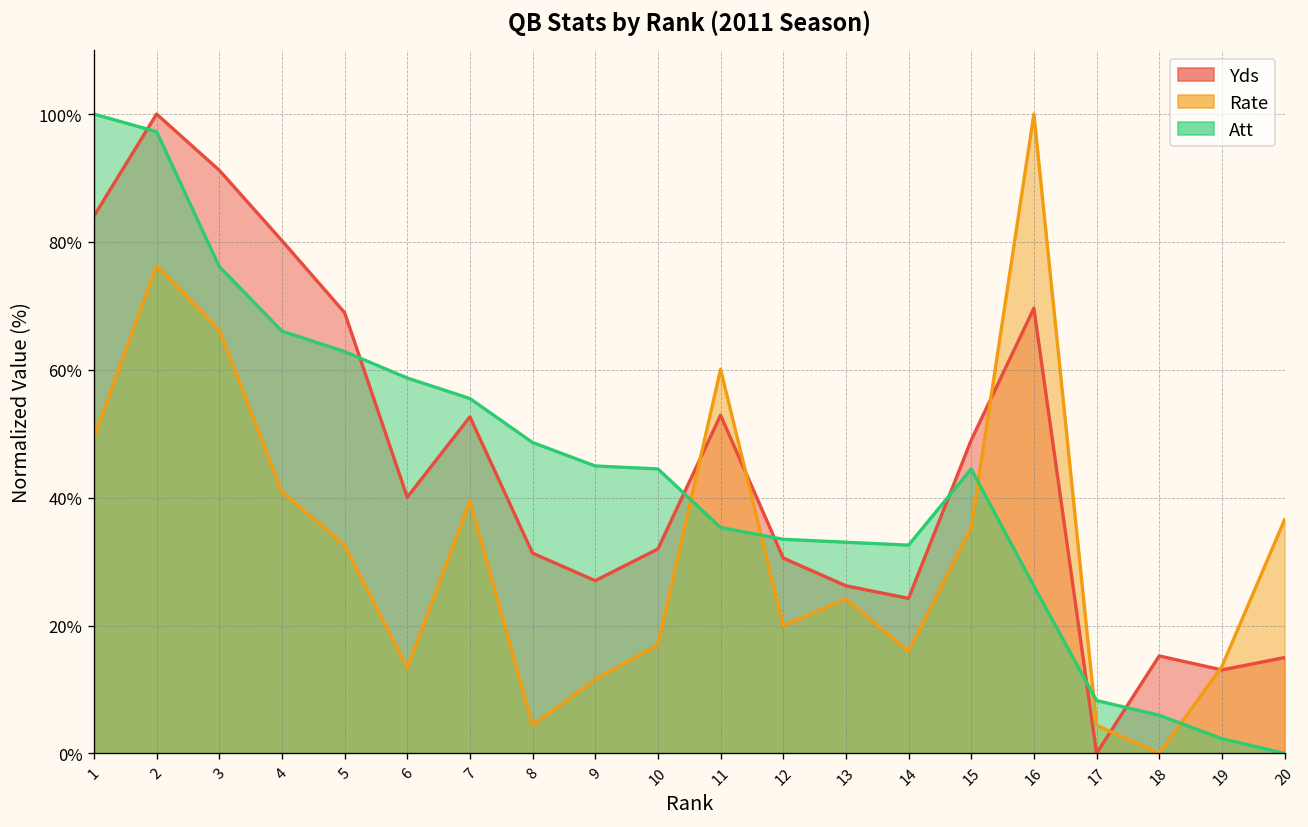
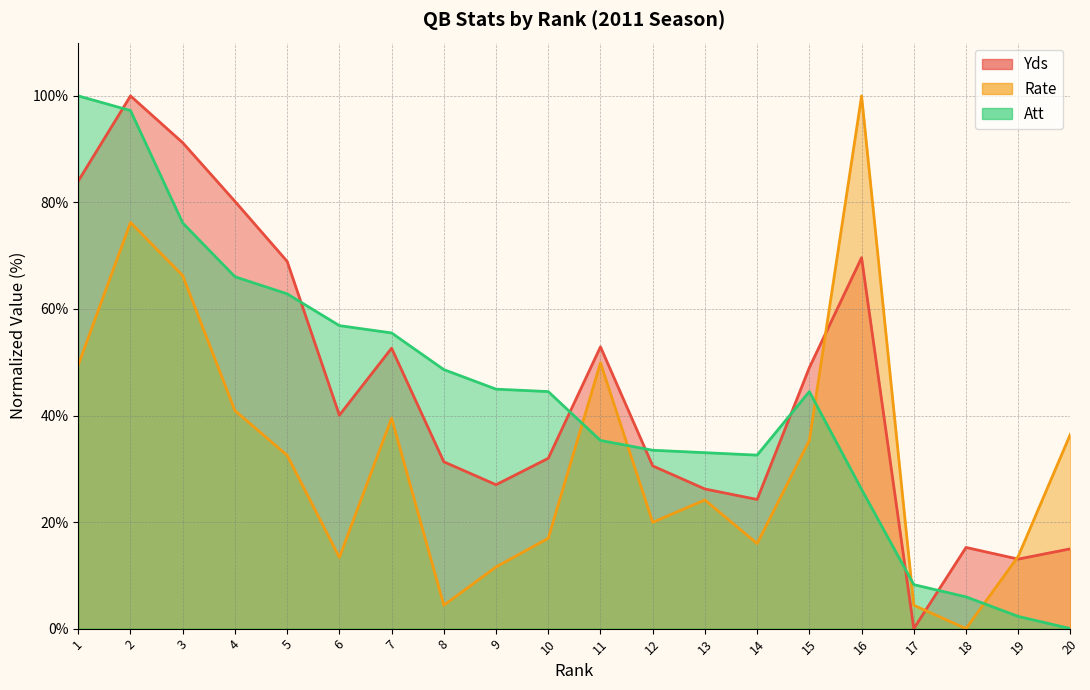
  {
    "Yds": {
      "1": "84%",
      "2": "100%",
      "3": "91%",
      "4": "80%",
      "5": "69%",
      "6": "40%",
      "7": "53%",
      "8": "31%",
      "9": "27%",
      "10": "32%",
      "11": "53%",
      "12": "31%",
      "13": "26%",
      "14": "24%",
      "15": "49%",
      "16": "70%",
      "17": "0%",
      "18": "15%",
      "19": "13%",
      "20": "15%"
    },
    "Rate": {
      "1": "50%",
      "2": "76%",
      "3": "66%",
      "4": "41%",
      "5": "33%",
      "6": "13%",
      "7": "40%",
      "8": "4%",
      "9": "12%",
      "10": "17%",
-     "11": "60%",
+     "11": "50%",
      "12": "20%",
      "13": "24%",
      "14": "16%",
      "15": "35%",
      "16": "100%",
      "17": "4%",
      "18": "0%",
      "19": "14%",
      "20": "37%"
    },
    "Att": {
      "1": "100%",
      "2": "97%",
      "3": "76%",
      "4": "66%",
      "5": "63%",
-     "6": "59%",
+     "6": "57%",
      "7": "56%",
      "8": "49%",
      "9": "45%",
      "10": "44%",
      "11": "35%",
      "12": "33%",
      "13": "33%",
      "14": "33%",
      "15": "44%",
      "16": "26%",
      "17": "8%",
      "18": "6%",
      "19": "2%",
      "20": "0%"
    }
  }
